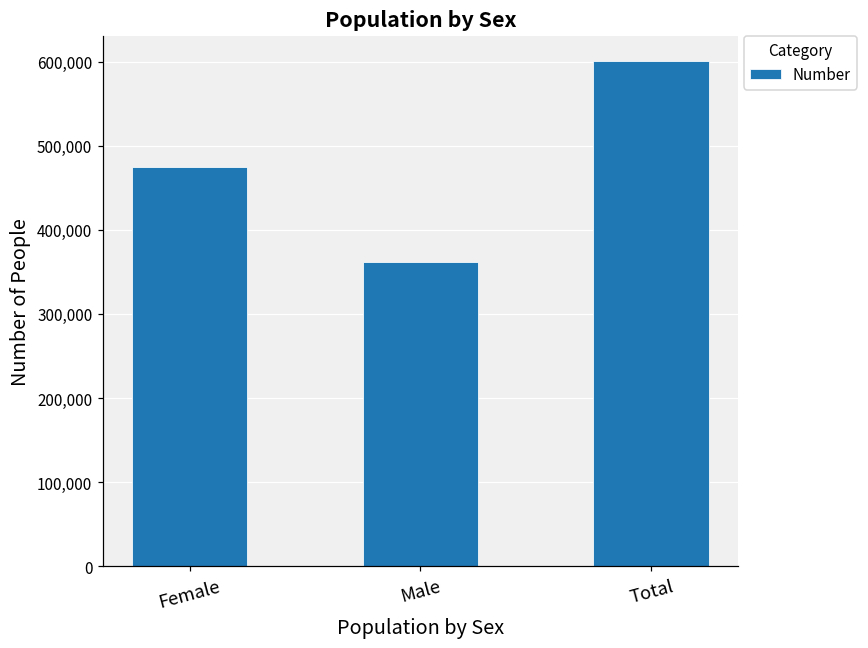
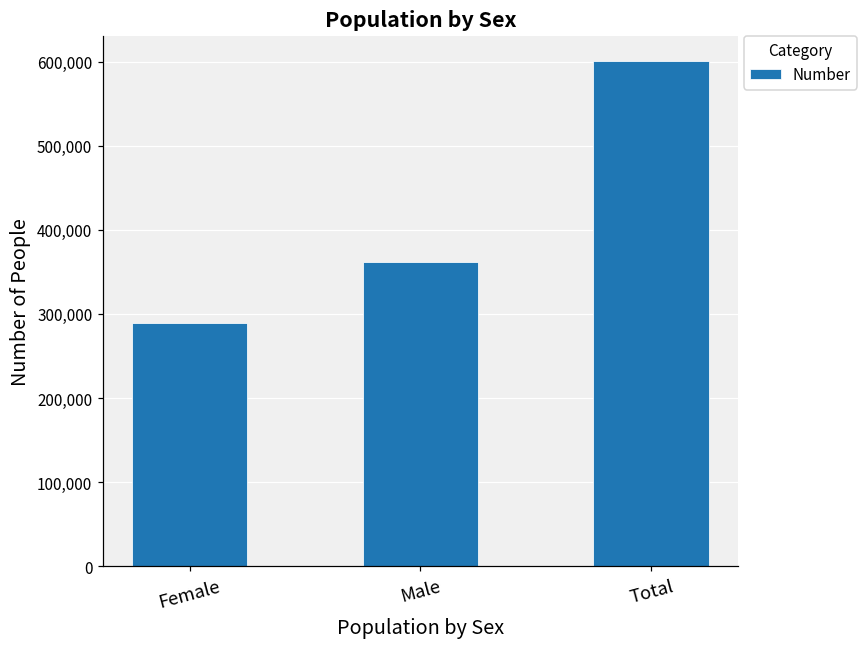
  {
-   "Female": "480,000",
+   "Female": "290,000",
    "Male": "360,000",
    "Total": "600,000"
  }
